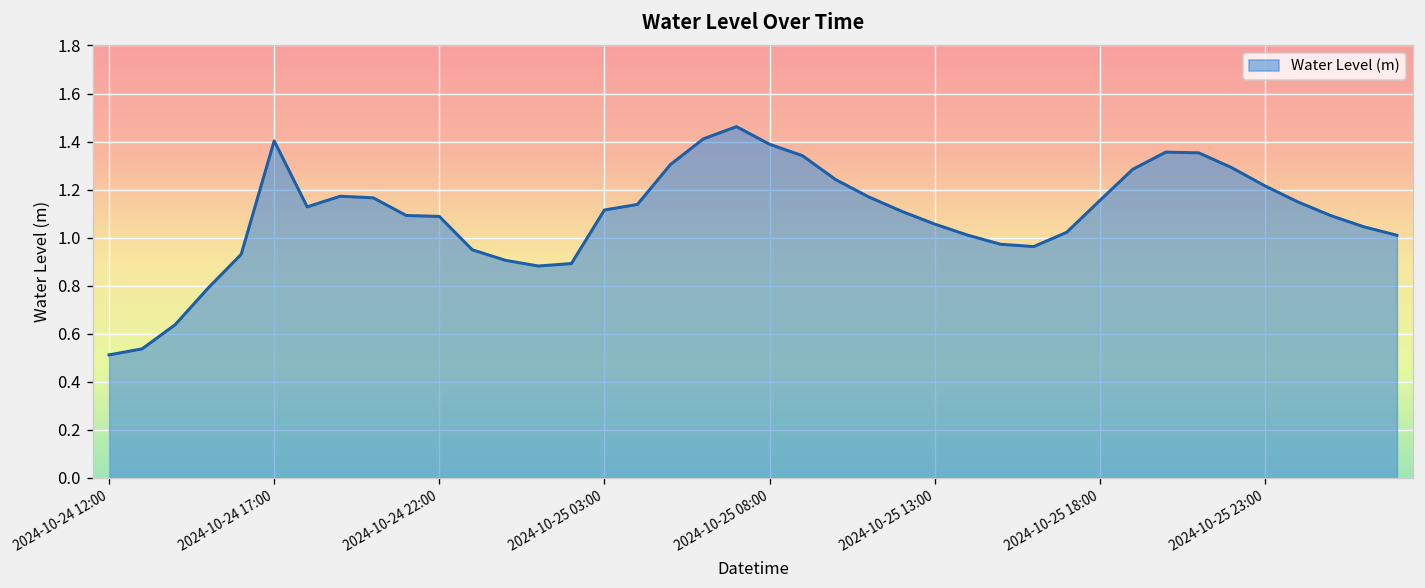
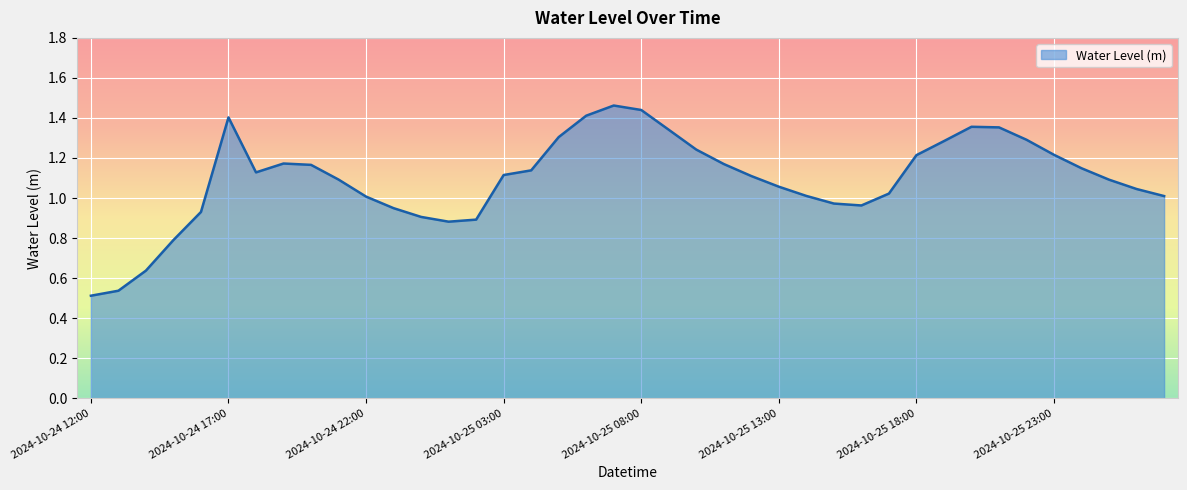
  {
    "2024-10-24 12:00": 0.51,
    "2024-10-24 17:00": 1.40,
-   "2024-10-24 22:00": 1.09,
+   "2024-10-24 22:00": 1.01,
    "2024-10-25 03:00": 1.11,
-   "2024-10-25 08:00": 1.39,
+   "2024-10-25 08:00": 1.44,
    "2024-10-25 13:00": 1.06,
-   "2024-10-25 18:00": 1.15,
+   "2024-10-25 18:00": 1.21,
    "2024-10-25 23:00": 1.22
  }
